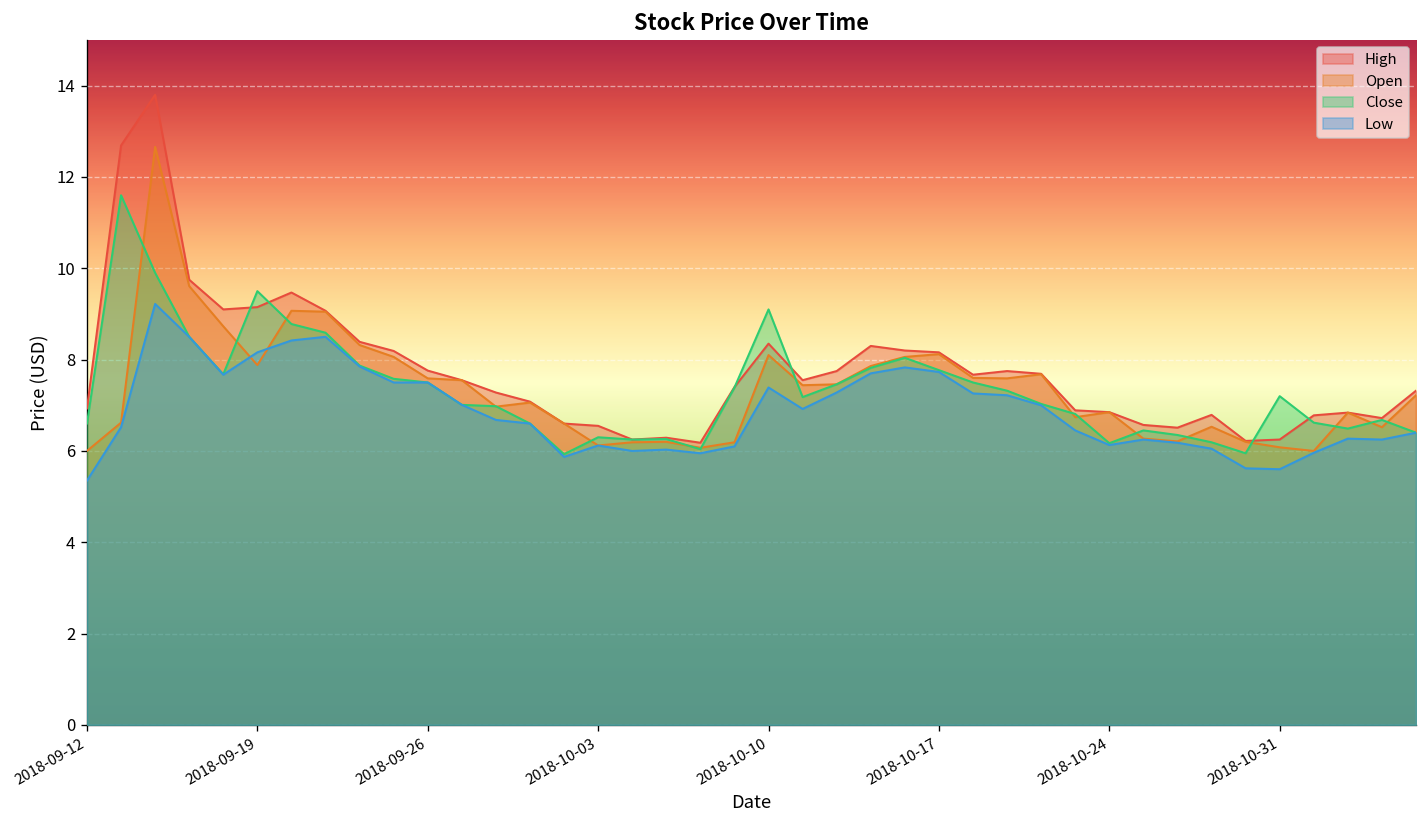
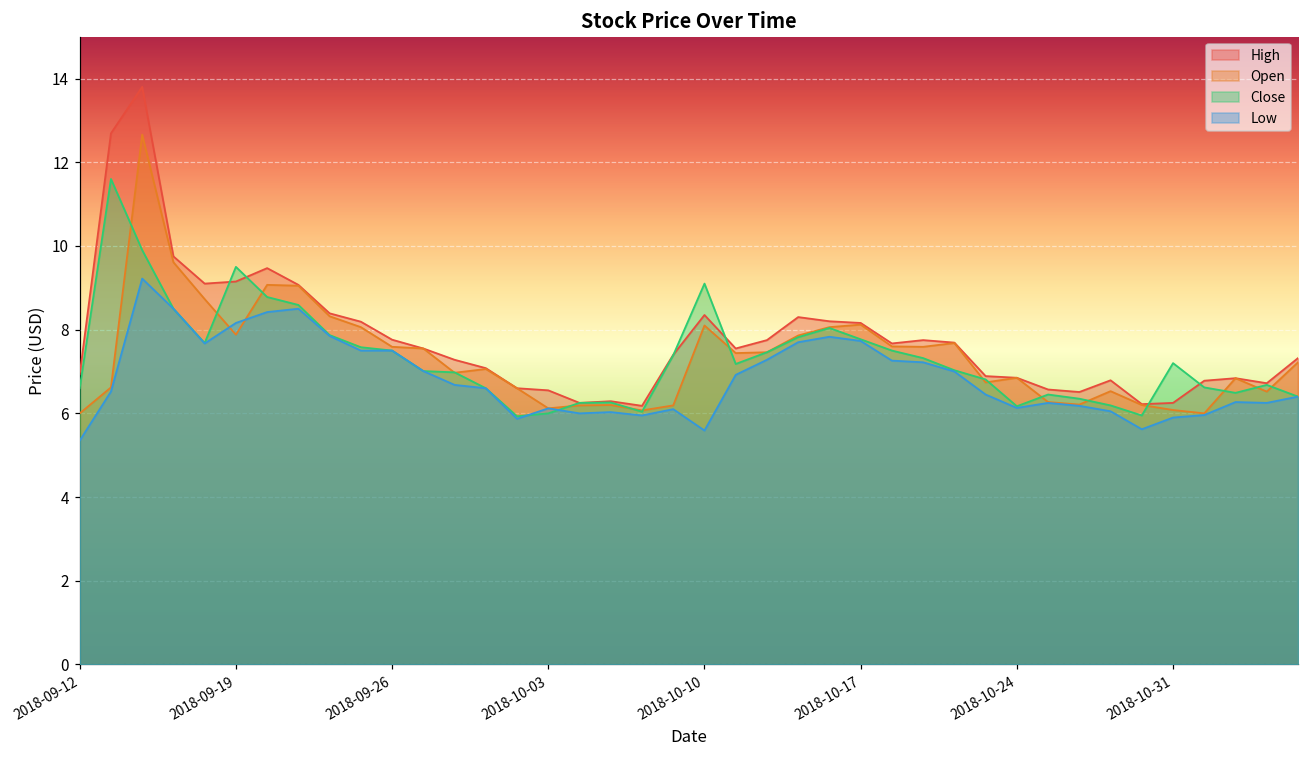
  {
    "Close": {
      "2018-09-12": 6.6,
      "2018-09-19": 9.5,
-     "2018-10-03": 6.3,
+     "2018-10-03": 6.0,
      "2018-10-10": 9.1,
      "2018-10-31": 7.2
    },
    "Low": {
      "2018-09-12": 5.4,
      "2018-09-19": 8.2,
-     "2018-10-10": 7.4,
-     "2018-10-31": 5.6
+     "2018-10-10": 5.6,
+     "2018-10-31": 5.9
    }
  }
